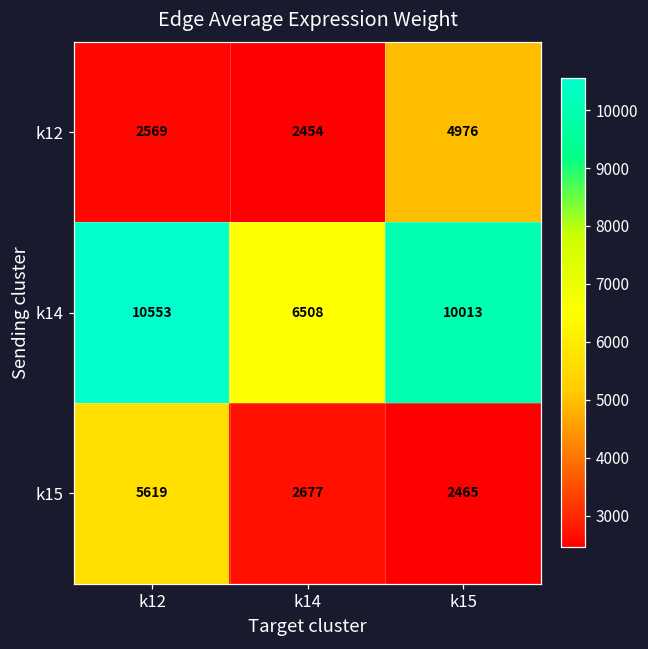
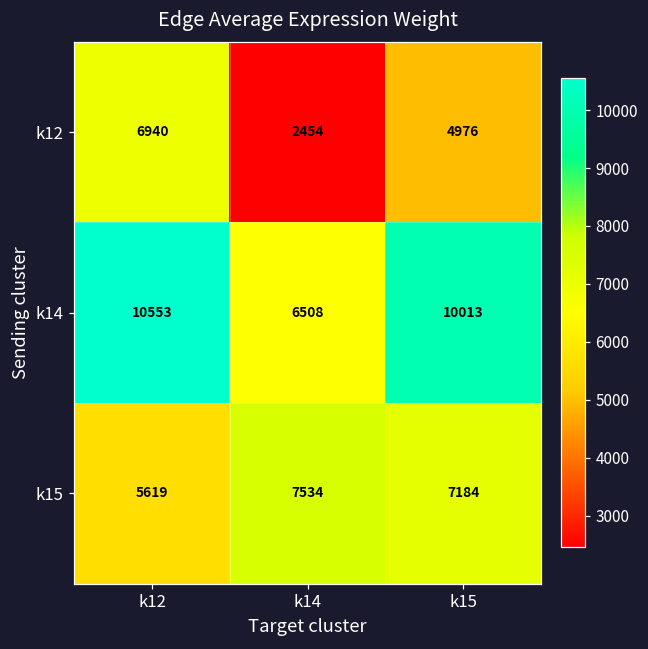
  {
    "k12": {
-     "k12": 2569,
+     "k12": 6940,
      "k14": 2454,
      "k15": 4976
    },
    "k14": {
      "k12": 10553,
      "k14": 6508,
      "k15": 10013
    },
    "k15": {
      "k12": 5619,
-     "k14": 2677,
-     "k15": 2465
+     "k14": 7534,
+     "k15": 7184
    }
  }
